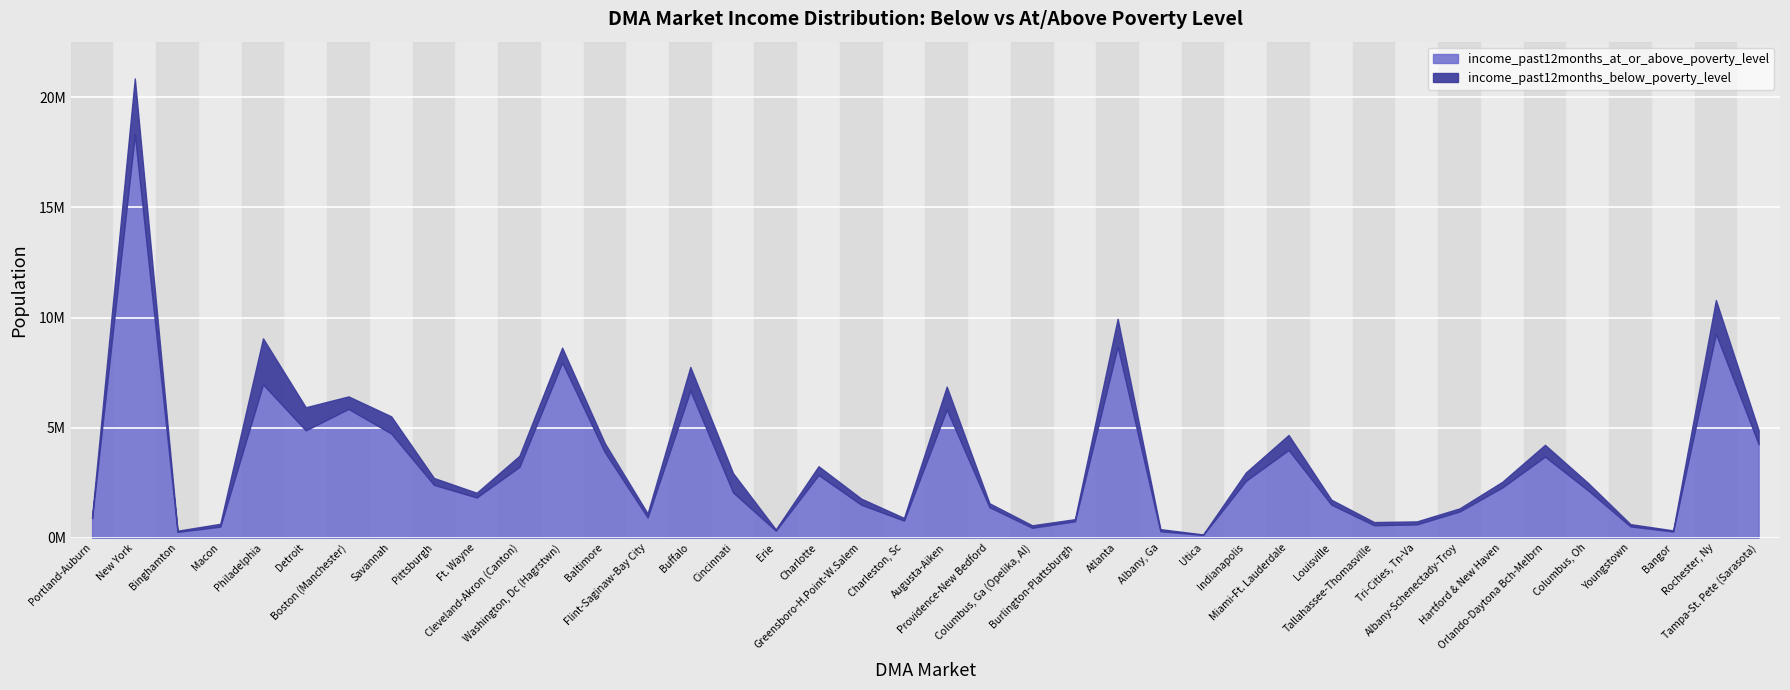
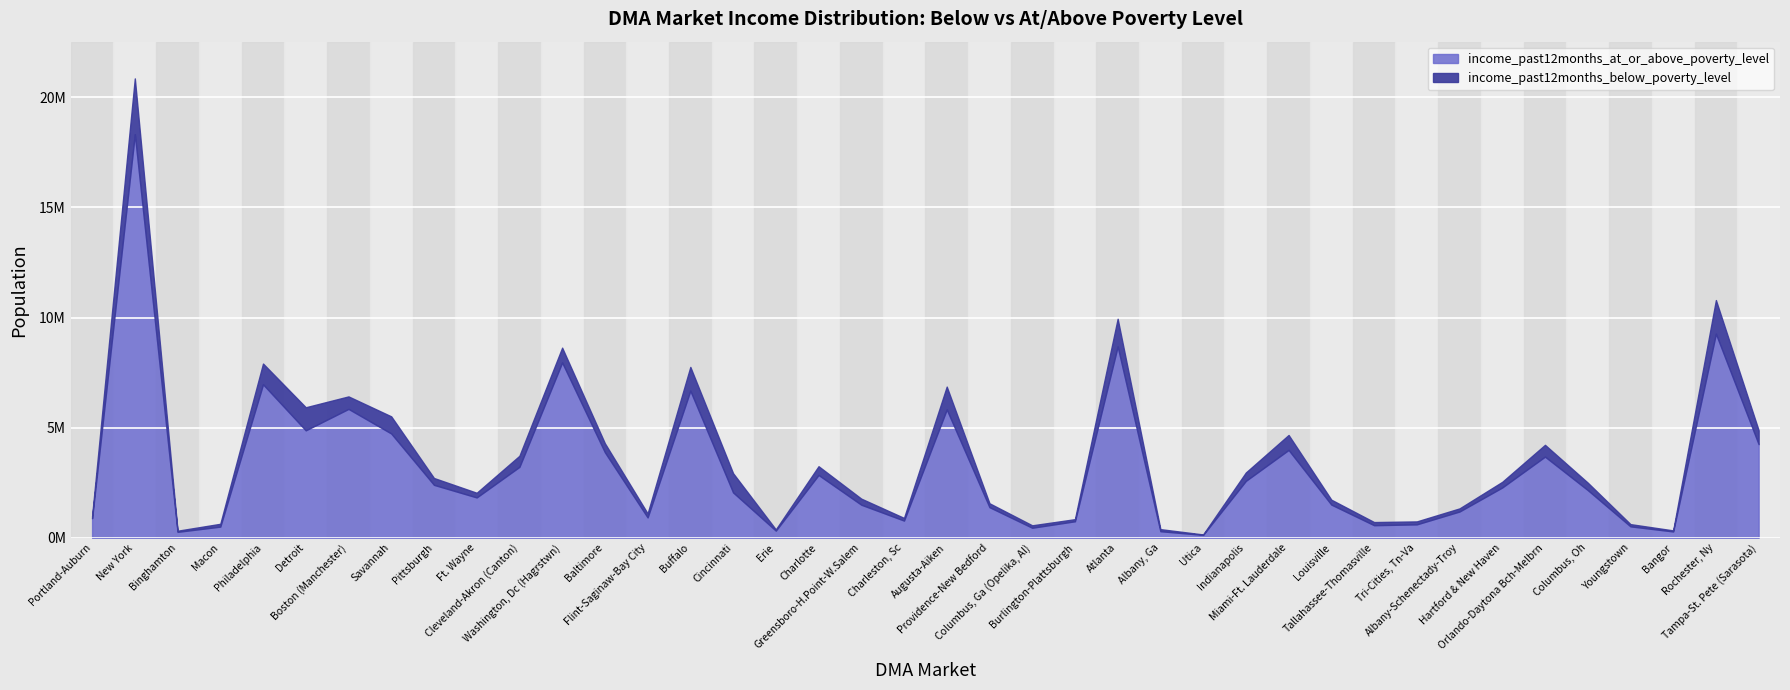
  {
    "income_past12months_at_or_above_poverty_level": {
      "New York": 18300000,
      "Macon": 500000,
      "Philadelphia": 7000000,
      "Detroit": 4900000,
      "Boston (Manchester)": 5900000,
      "Savannah": 4700000,
      "Pittsburgh": 2400000,
      "Ft. Wayne": 1800000,
      "Cleveland-Akron (Canton)": 3200000,
      "Washington, Dc (Hagrstwn)": 8000000,
      "Baltimore": 3900000,
      "Flint-Saginaw-Bay City": 900000,
      "Buffalo": 6700000,
      "Cincinnati": 2100000,
      "Charlotte": 2900000,
      "Greensboro-H.Point-W.Salem": 1500000,
      "Charleston, Sc": 800000,
      "Augusta-Aiken": 5800000,
      "Providence-New Bedford": 1400000,
      "Atlanta": 8700000,
      "Indianapolis": 2600000,
      "Miami-Ft. Lauderdale": 4000000,
      "Louisville": 1500000,
      "Tallahassee-Thomasville": 600000,
      "Tri-Cities, Tn-Va": 600000,
      "Albany-Schenectady-Troy": 1200000,
      "Hartford & New Haven": 2300000,
      "Orlando-Daytona Bch-Melbrn": 3700000,
      "Columbus, Oh": 2200000,
      "Rochester, Ny": 9300000,
      "Tampa-St. Pete (Sarasota)": 4200000
    },
    "income_past12months_below_poverty_level": {
      "New York": 2500000,
      "Macon": 100000,
-     "Philadelphia": 2100000,
+     "Philadelphia": 900000,
      "Detroit": 1000000,
      "Boston (Manchester)": 600000,
      "Savannah": 800000,
      "Pittsburgh": 300000,
      "Ft. Wayne": 200000,
      "Cleveland-Akron (Canton)": 500000,
      "Washington, Dc (Hagrstwn)": 700000,
      "Baltimore": 400000,
      "Flint-Saginaw-Bay City": 200000,
      "Buffalo": 1100000,
      "Cincinnati": 900000,
      "Charlotte": 400000,
      "Greensboro-H.Point-W.Salem": 300000,
      "Charleston, Sc": 100000,
      "Augusta-Aiken": 1000000,
      "Providence-New Bedford": 200000,
      "Atlanta": 1300000,
      "Indianapolis": 400000,
      "Miami-Ft. Lauderdale": 700000,
      "Louisville": 200000,
      "Tallahassee-Thomasville": 100000,
      "Tri-Cities, Tn-Va": 100000,
      "Albany-Schenectady-Troy": 100000,
      "Hartford & New Haven": 300000,
      "Orlando-Daytona Bch-Melbrn": 500000,
      "Columbus, Oh": 300000,
      "Rochester, Ny": 1500000,
      "Tampa-St. Pete (Sarasota)": 600000
    }
  }
